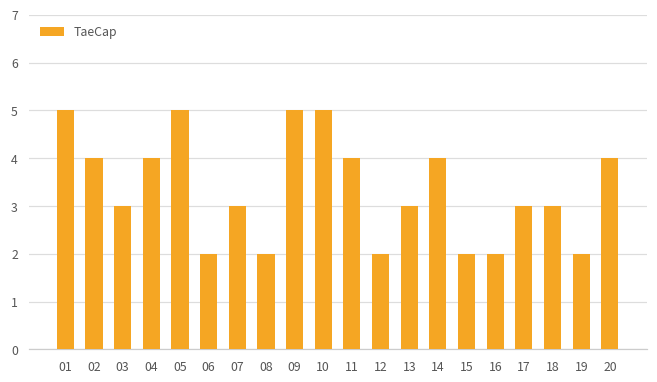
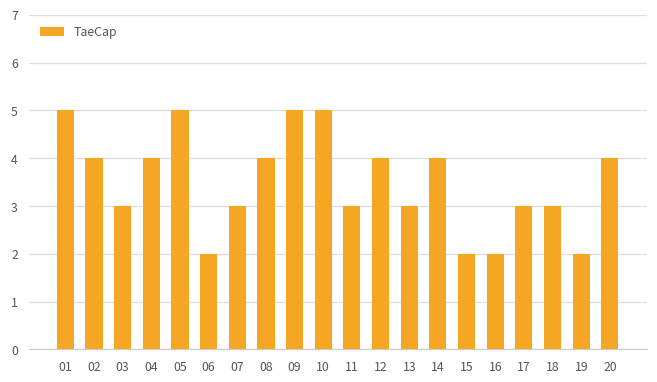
  {
    "01": 5,
    "02": 4,
    "03": 3,
    "04": 4,
    "05": 5,
    "06": 2,
    "07": 3,
-   "08": 2,
+   "08": 4,
    "09": 5,
    "10": 5,
-   "11": 4,
-   "12": 2,
+   "11": 3,
+   "12": 4,
    "13": 3,
    "14": 4,
    "15": 2,
    "16": 2,
    "17": 3,
    "18": 3,
    "19": 2,
    "20": 4
  }
